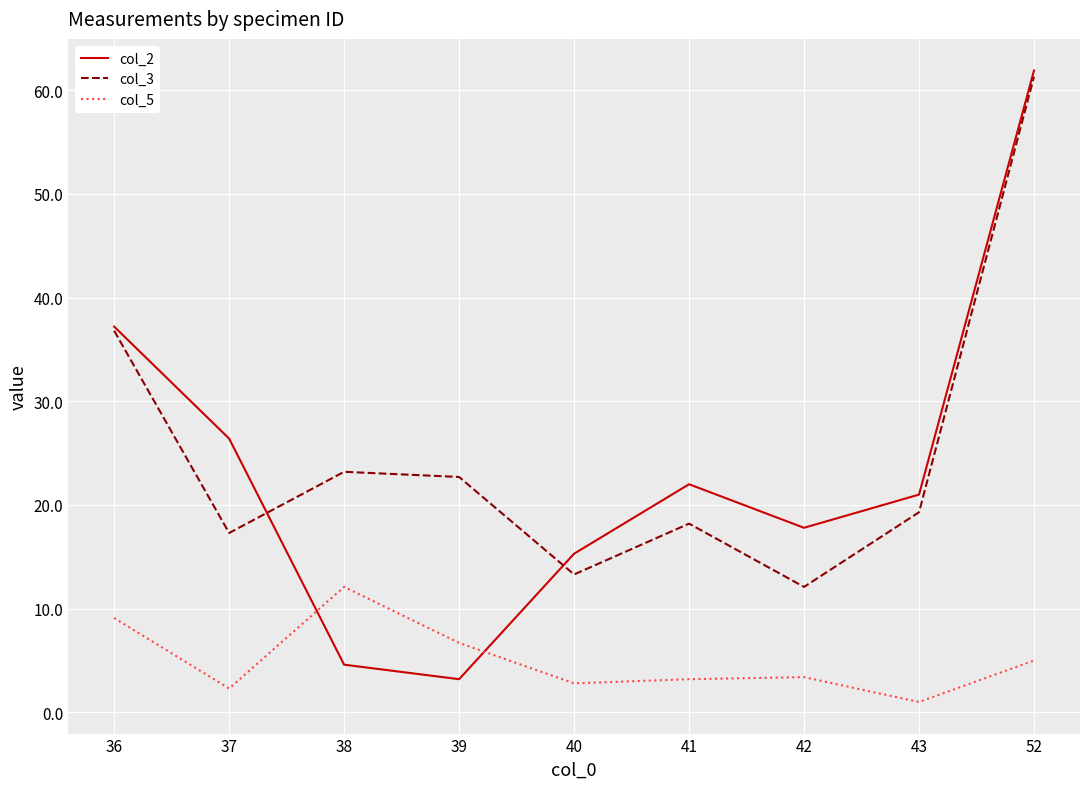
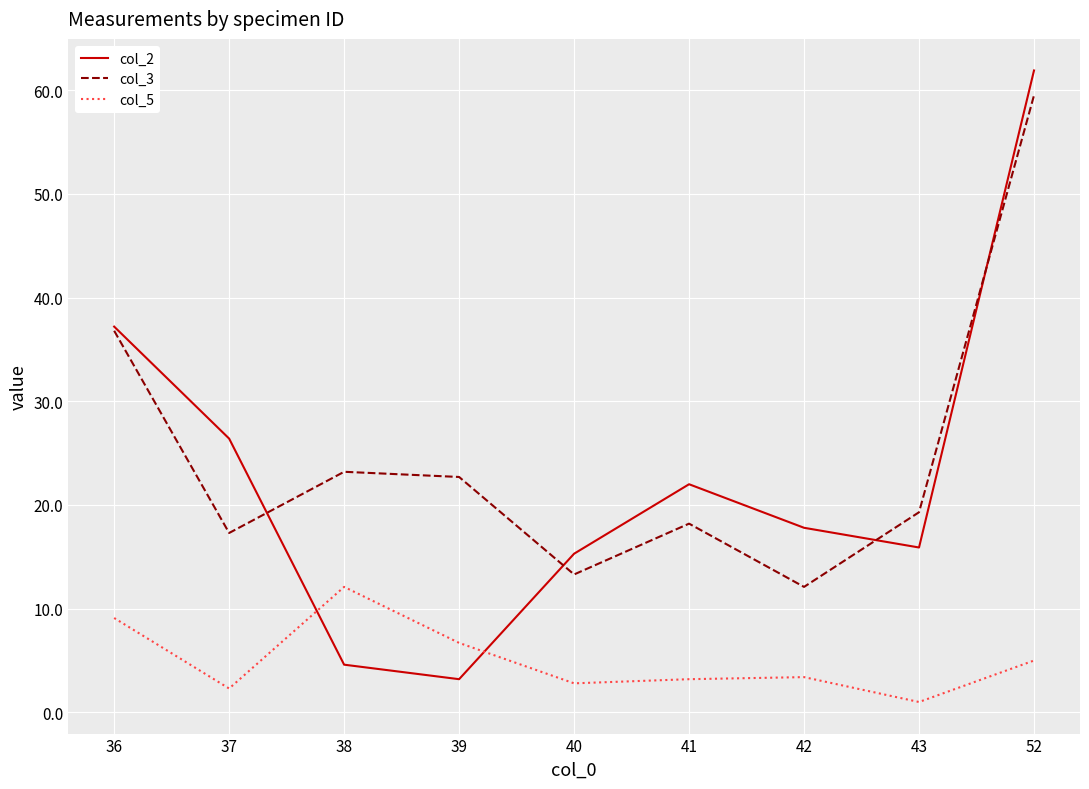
  {
    "col_2": {
      "36": 37.2,
      "37": 26.4,
      "38": 4.6,
      "39": 3.2,
      "40": 15.3,
      "41": 22.0,
      "42": 17.8,
-     "43": 21.0,
+     "43": 15.9,
      "52": 61.9
    },
    "col_3": {
      "36": 36.8,
      "37": 17.3,
      "38": 23.2,
      "39": 22.7,
      "40": 13.3,
      "41": 18.2,
      "42": 12.1,
      "43": 19.3,
-     "52": 61.3
+     "52": 59.5
    },
    "col_5": {
      "36": 9.1,
      "37": 2.3,
      "38": 12.1,
      "39": 6.7,
      "40": 2.8,
      "41": 3.2,
      "42": 3.4,
      "43": 1.0,
      "52": 5.0
    }
  }
